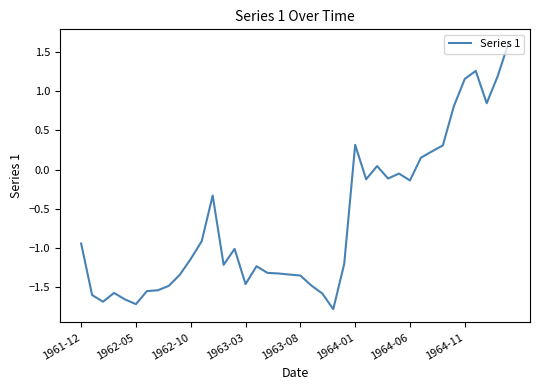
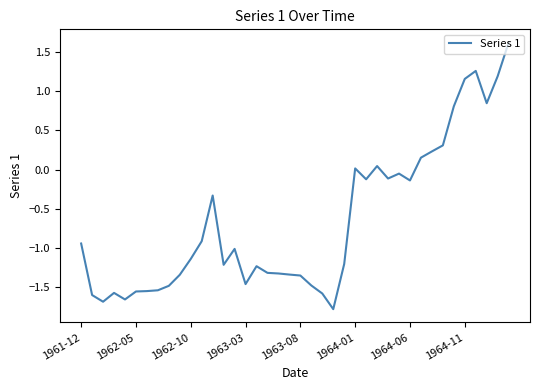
  {
    "1961-12": -0.9,
-   "1962-05": -1.7,
+   "1962-05": -1.6,
    "1962-10": -1.1,
    "1963-03": -1.5,
    "1963-08": -1.3,
-   "1964-01": 0.3,
+   "1964-01": 0.0,
    "1964-06": -0.1,
    "1964-11": 1.2
  }
